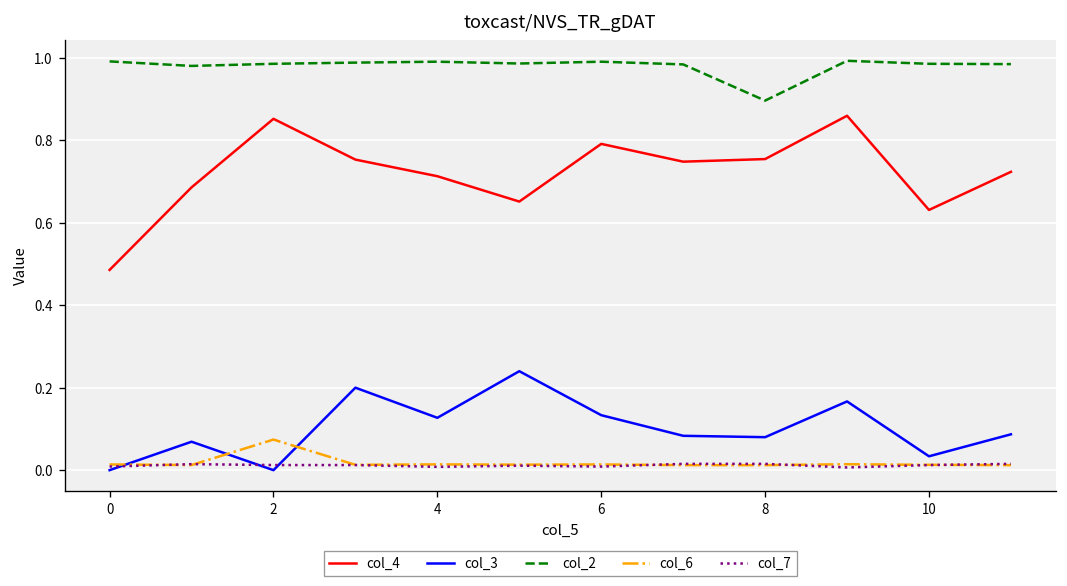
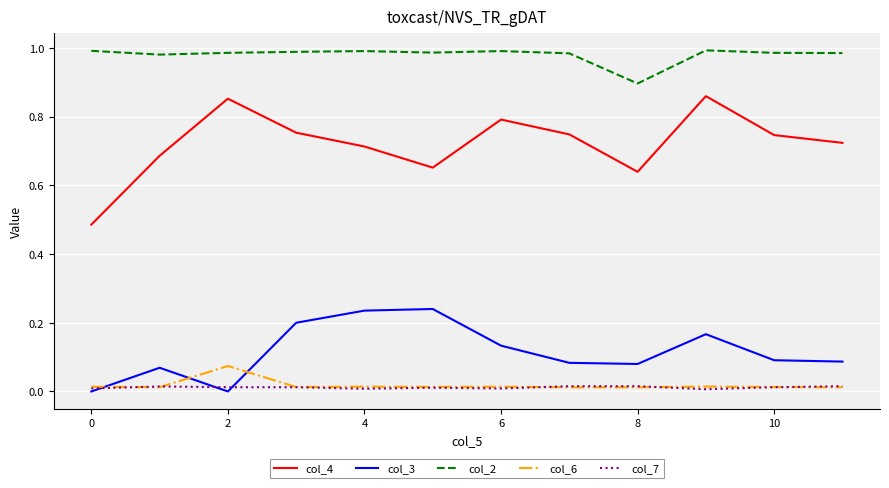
  {
    "col_4": {
      "0": 0.49,
      "2": 0.85,
      "4": 0.71,
      "6": 0.79,
-     "8": 0.75,
-     "10": 0.63
+     "8": 0.64,
+     "10": 0.75
    },
    "col_3": {
      "0": 0.00,
      "2": 0.00,
-     "4": 0.13,
+     "4": 0.24,
      "6": 0.13,
      "8": 0.08,
-     "10": 0.03
+     "10": 0.09
    },
    "col_2": {
      "0": 0.99,
      "2": 0.99,
      "4": 0.99,
      "6": 0.99,
      "8": 0.90,
      "10": 0.99
    },
    "col_6": {
      "2": 0.07
    },
    "col_7": {
      "2": 0.01
    }
  }
